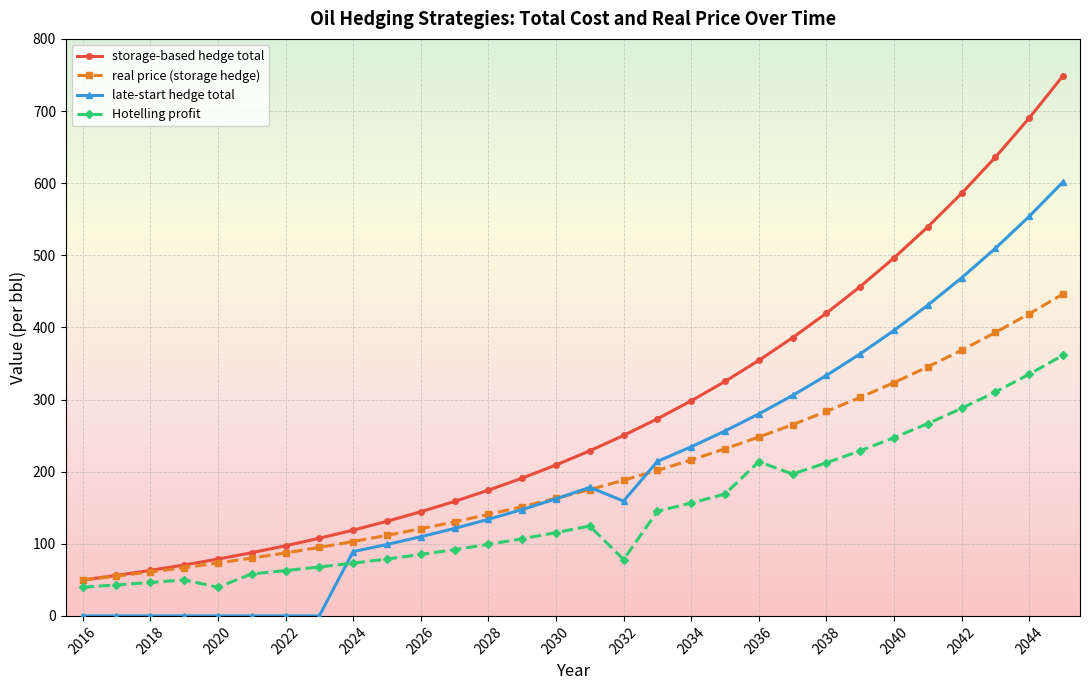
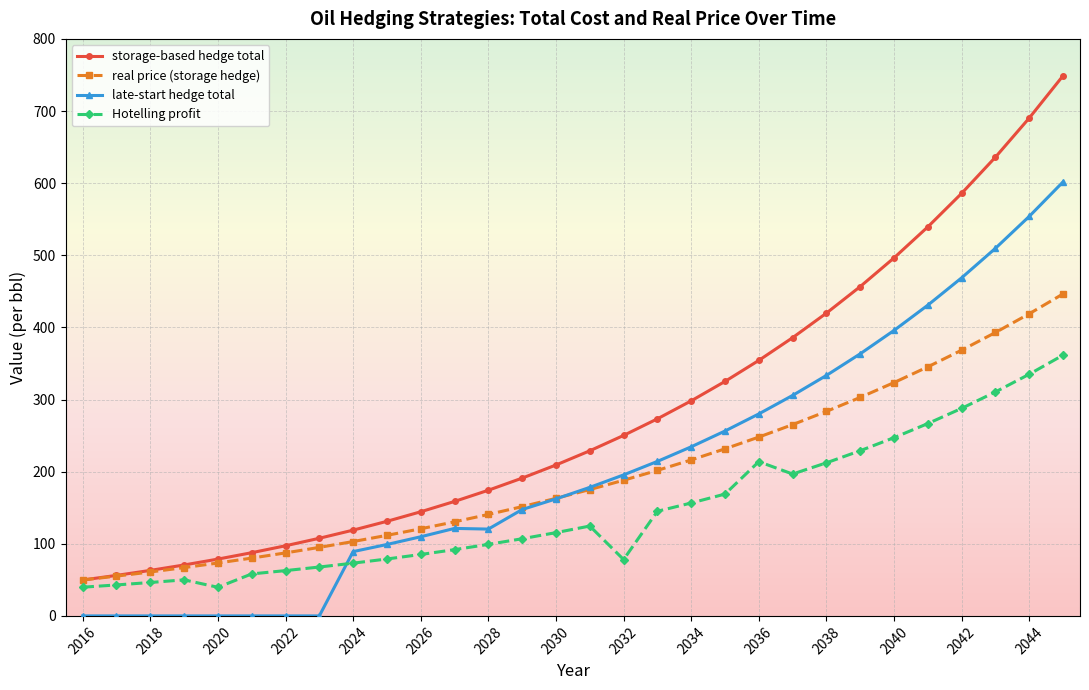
  {
    "late-start hedge total": {
      "2016": 0,
      "2018": 0,
      "2020": 0,
      "2022": 0,
      "2024": 90,
      "2026": 110,
-     "2028": 130,
-     "2032": 160,
+     "2028": 120,
+     "2032": 200,
      "2034": 230,
      "2036": 280,
      "2038": 330,
      "2040": 400,
      "2042": 470,
      "2044": 550
    },
    "Hotelling profit": {
      "2016": 40,
      "2018": 50,
      "2020": 40,
      "2022": 60,
      "2024": 70,
      "2026": 90,
      "2028": 100,
      "2030": 120,
      "2032": 80,
      "2034": 160,
      "2036": 210,
      "2038": 210,
      "2040": 250,
      "2042": 290,
      "2044": 340
    }
  }
